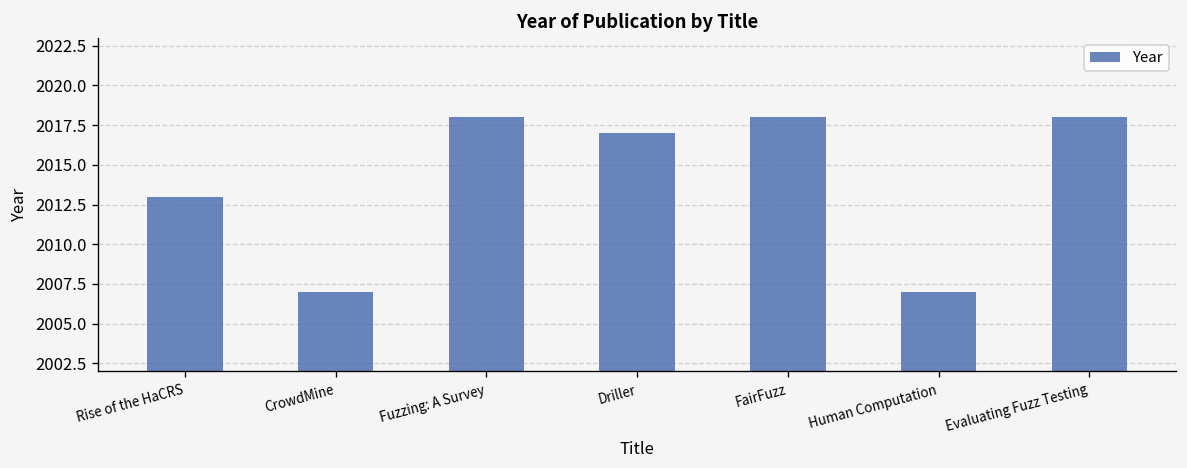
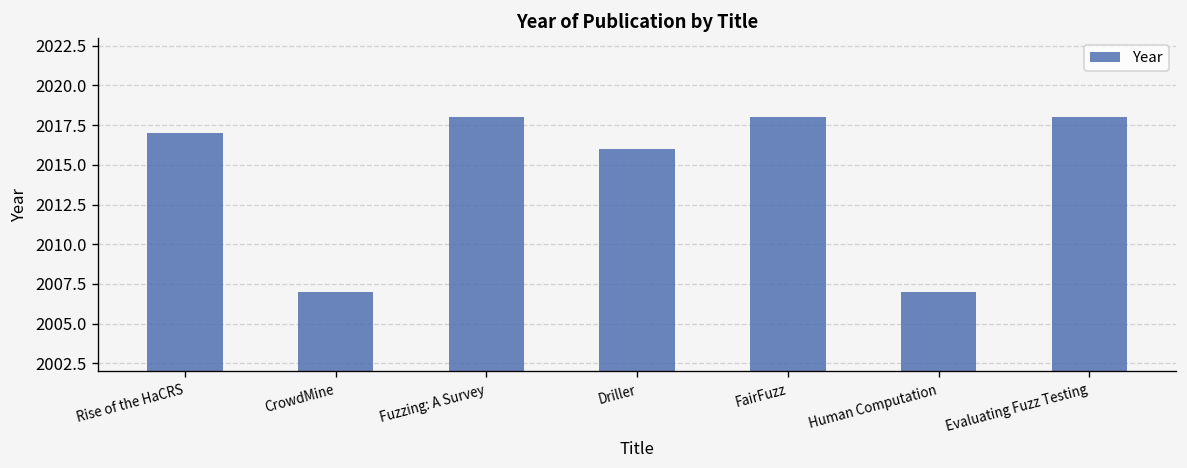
  {
-   "Rise of the HaCRS": 2013,
+   "Rise of the HaCRS": 2017,
    "CrowdMine": 2007,
    "Fuzzing: A Survey": 2018,
-   "Driller": 2017,
+   "Driller": 2016,
    "FairFuzz": 2018,
    "Human Computation": 2007,
    "Evaluating Fuzz Testing": 2018
  }
